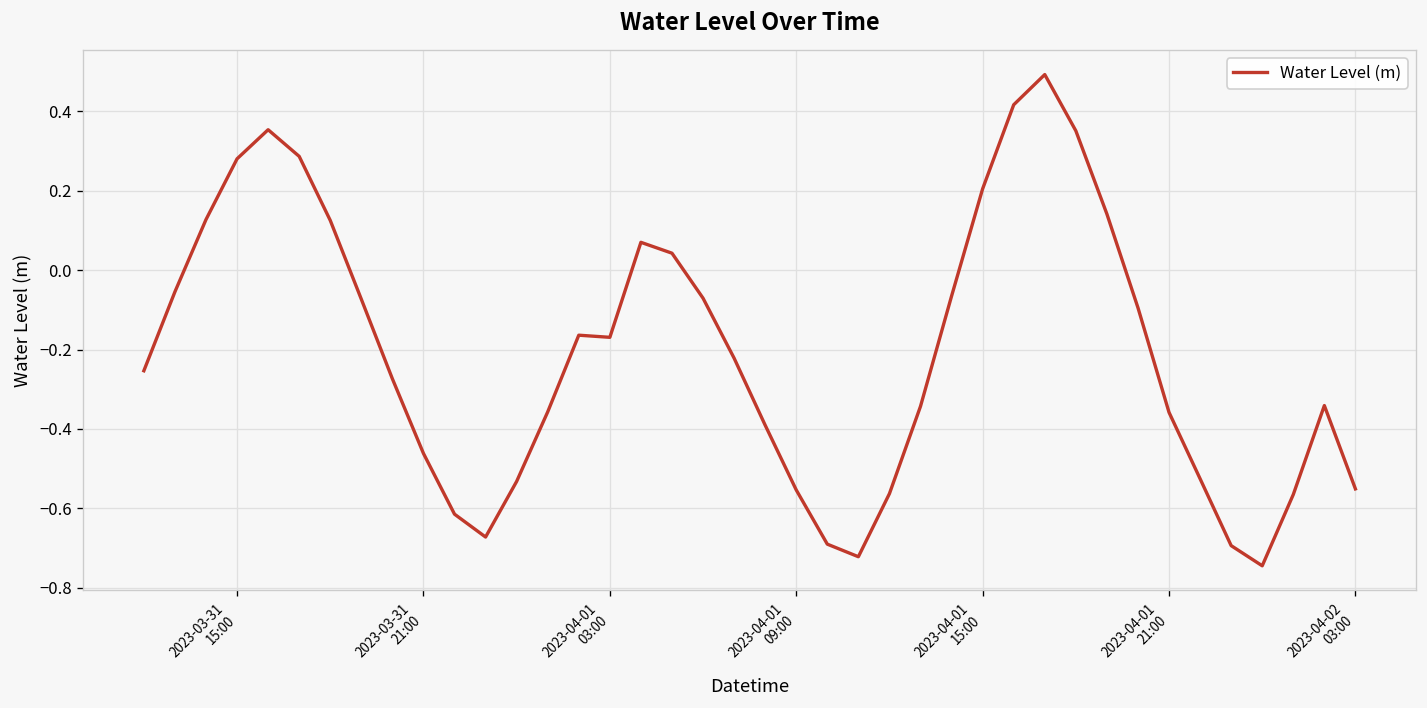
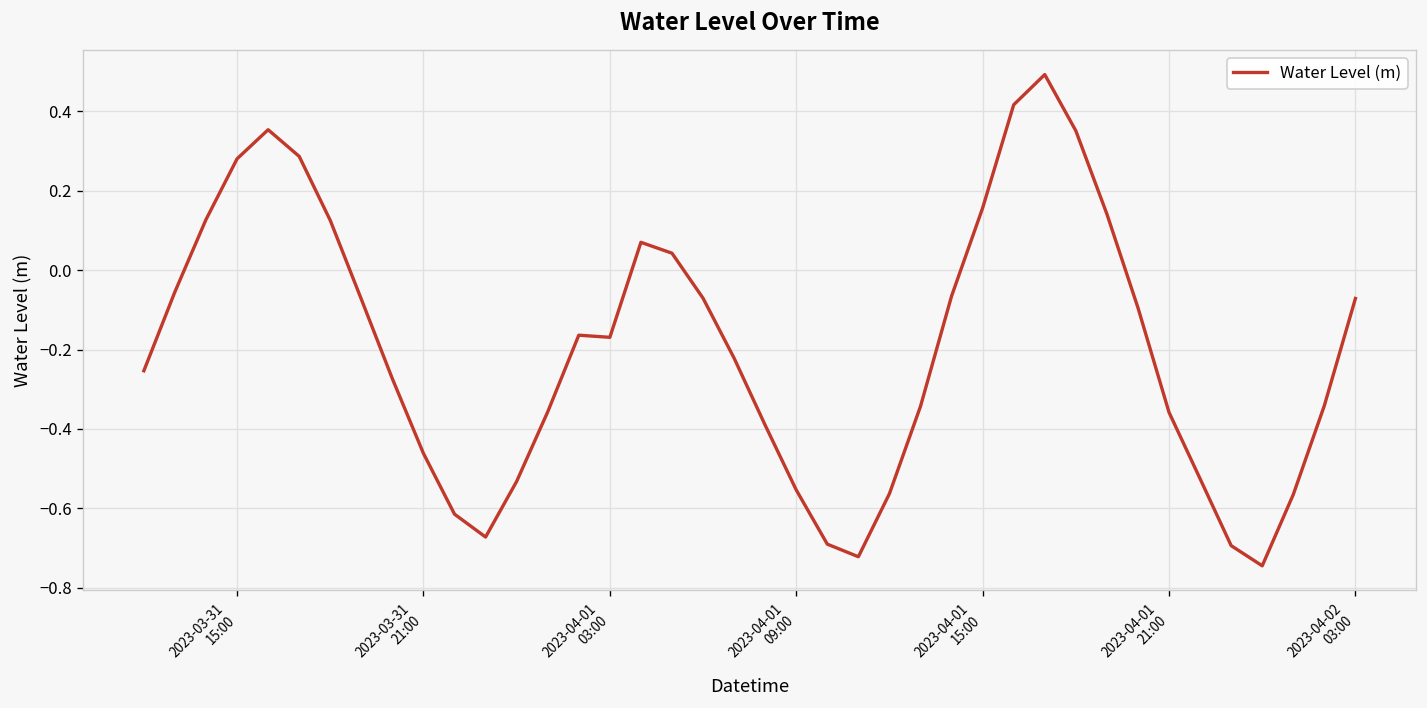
  {
    "2023-03-31 15:00": 0.28,
    "2023-03-31 21:00": -0.46,
    "2023-04-01 03:00": -0.17,
    "2023-04-01 09:00": -0.55,
-   "2023-04-01 15:00": 0.20,
+   "2023-04-01 15:00": 0.16,
    "2023-04-01 21:00": -0.36,
-   "2023-04-02 03:00": -0.55
+   "2023-04-02 03:00": -0.07
  }
